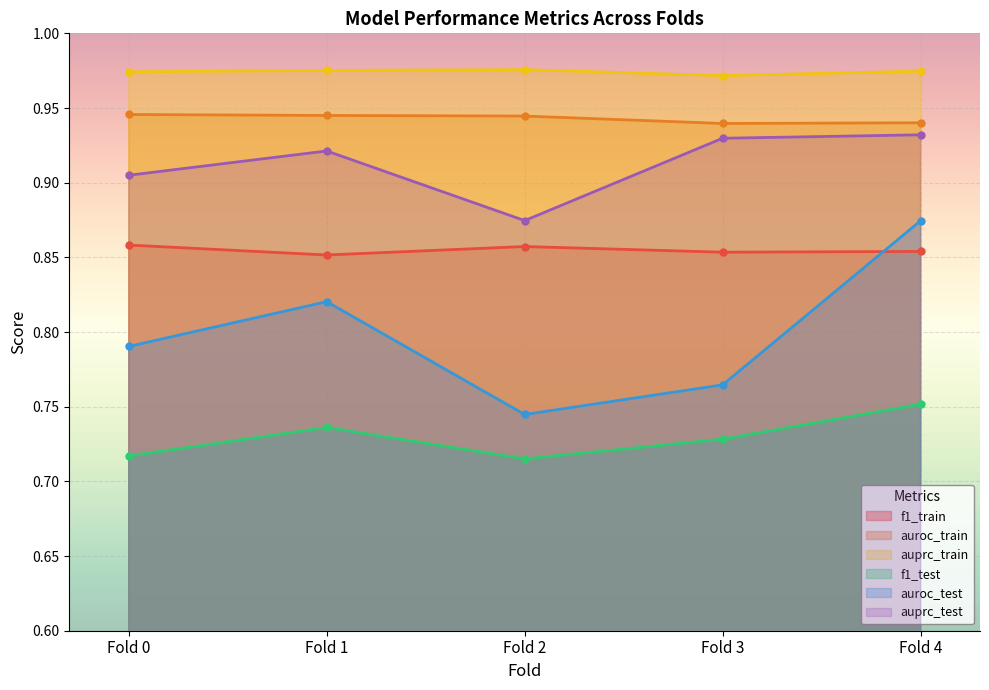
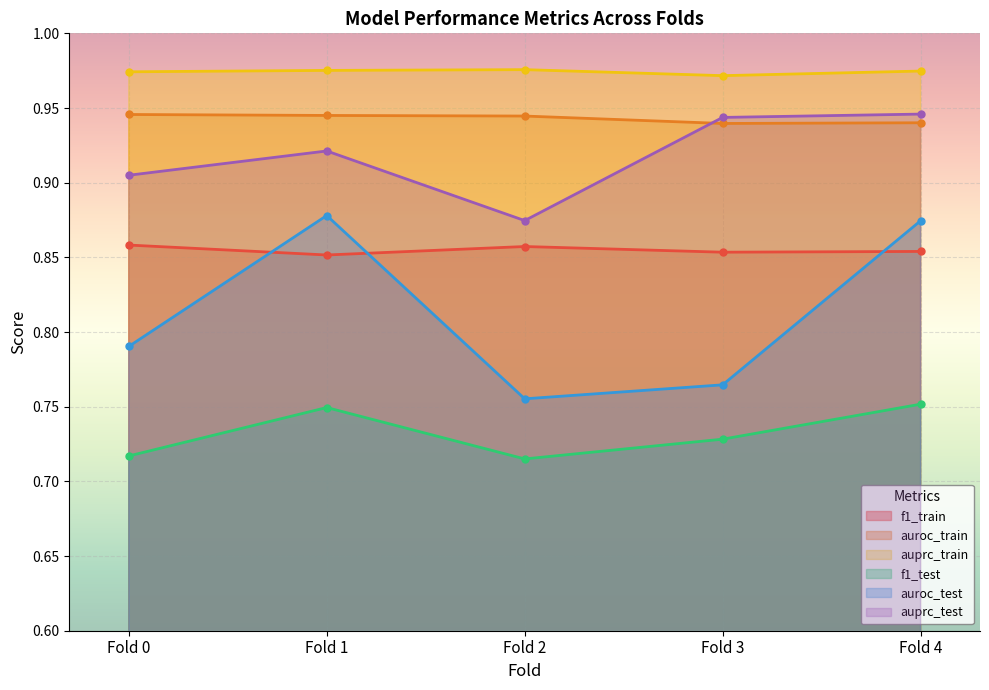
  {
    "f1_test": {
      "Fold 0": 0.717,
-     "Fold 1": 0.736,
+     "Fold 1": 0.749,
      "Fold 2": 0.715,
      "Fold 3": 0.728,
      "Fold 4": 0.752
    },
    "auroc_test": {
      "Fold 0": 0.790,
-     "Fold 1": 0.820,
-     "Fold 2": 0.745,
+     "Fold 1": 0.878,
+     "Fold 2": 0.755,
      "Fold 3": 0.765,
      "Fold 4": 0.875
    },
    "auprc_test": {
      "Fold 0": 0.905,
      "Fold 1": 0.921,
      "Fold 2": 0.875,
-     "Fold 3": 0.930,
-     "Fold 4": 0.932
+     "Fold 3": 0.944,
+     "Fold 4": 0.946
    }
  }
